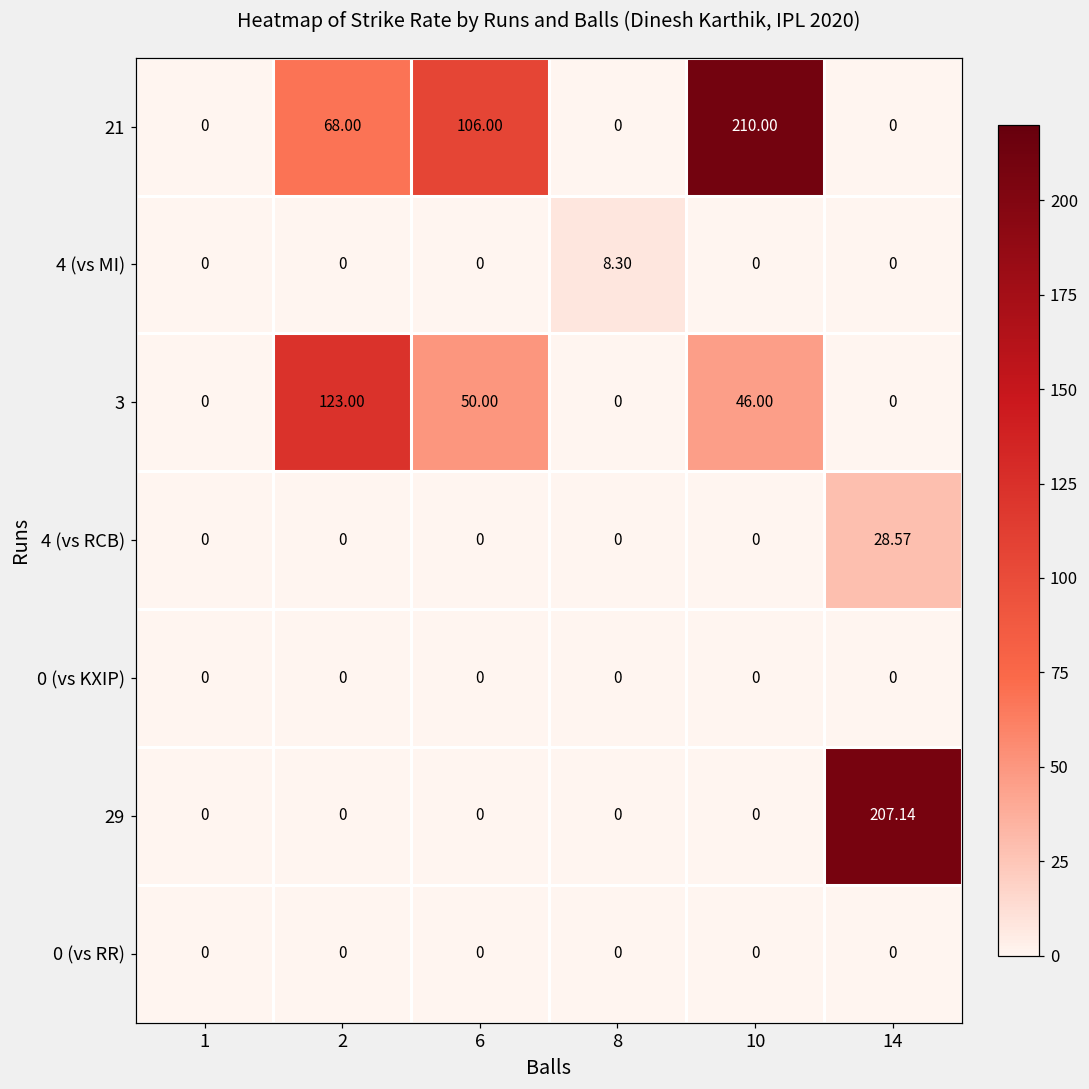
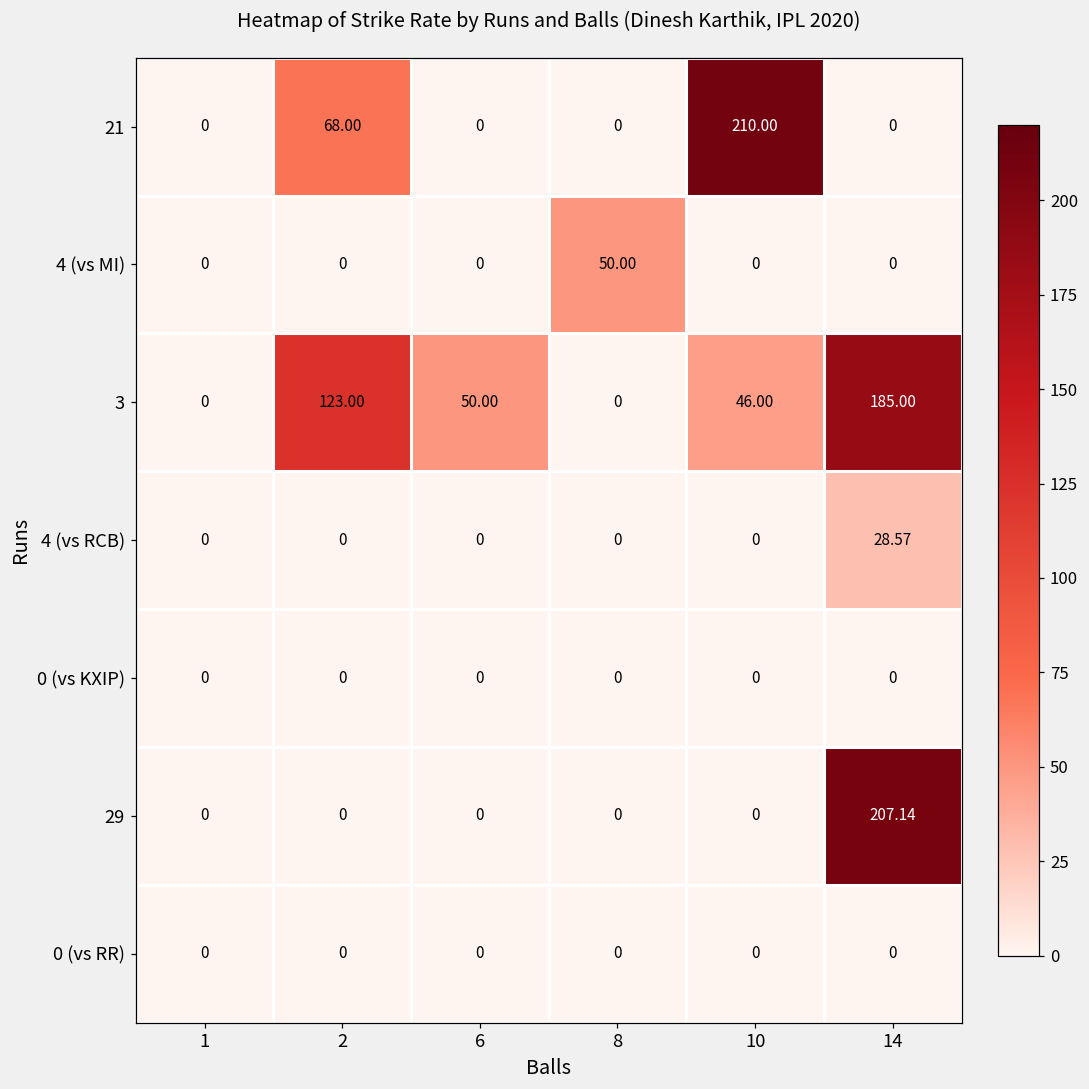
  {
    "21": {
      "1": 0,
      "2": 68.00,
-     "6": 106.00,
+     "6": 0,
      "8": 0,
      "10": 210.00,
      "14": 0
    },
    "4 (vs MI)": {
      "1": 0,
      "2": 0,
      "6": 0,
-     "8": 8.30,
+     "8": 50.00,
      "10": 0,
      "14": 0
    },
    "3": {
      "1": 0,
      "2": 123.00,
      "6": 50.00,
      "8": 0,
      "10": 46.00,
-     "14": 0
+     "14": 185.00
    },
    "4 (vs RCB)": {
      "1": 0,
      "2": 0,
      "6": 0,
      "8": 0,
      "10": 0,
      "14": 28.57
    },
    "0 (vs KXIP)": {
      "1": 0,
      "2": 0,
      "6": 0,
      "8": 0,
      "10": 0,
      "14": 0
    },
    "29": {
      "1": 0,
      "2": 0,
      "6": 0,
      "8": 0,
      "10": 0,
      "14": 207.14
    },
    "0 (vs RR)": {
      "1": 0,
      "2": 0,
      "6": 0,
      "8": 0,
      "10": 0,
      "14": 0
    }
  }
